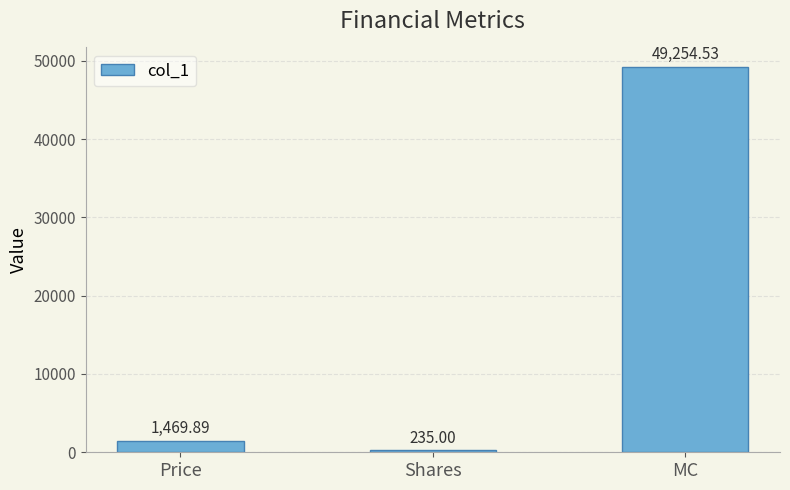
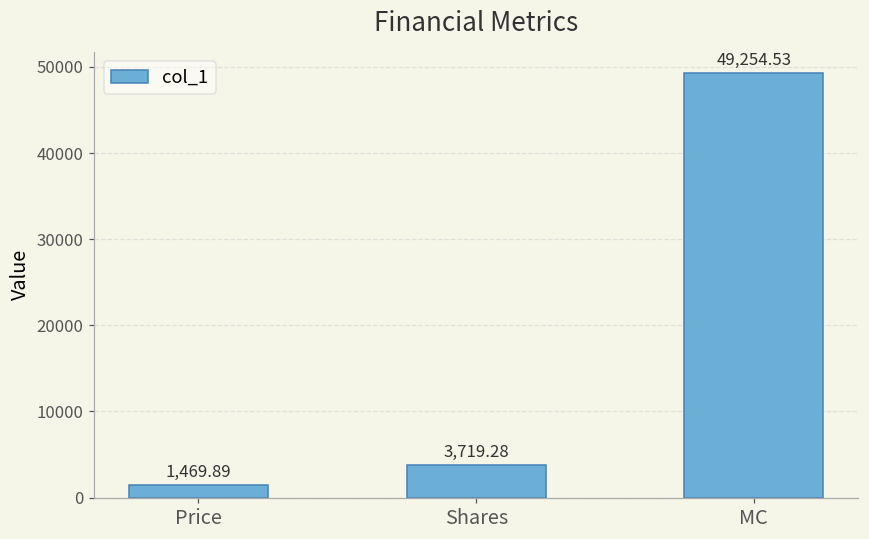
  {
    "Price": "1,469.89",
-   "Shares": "235.00",
+   "Shares": "3,719.28",
    "MC": "49,254.53"
  }
